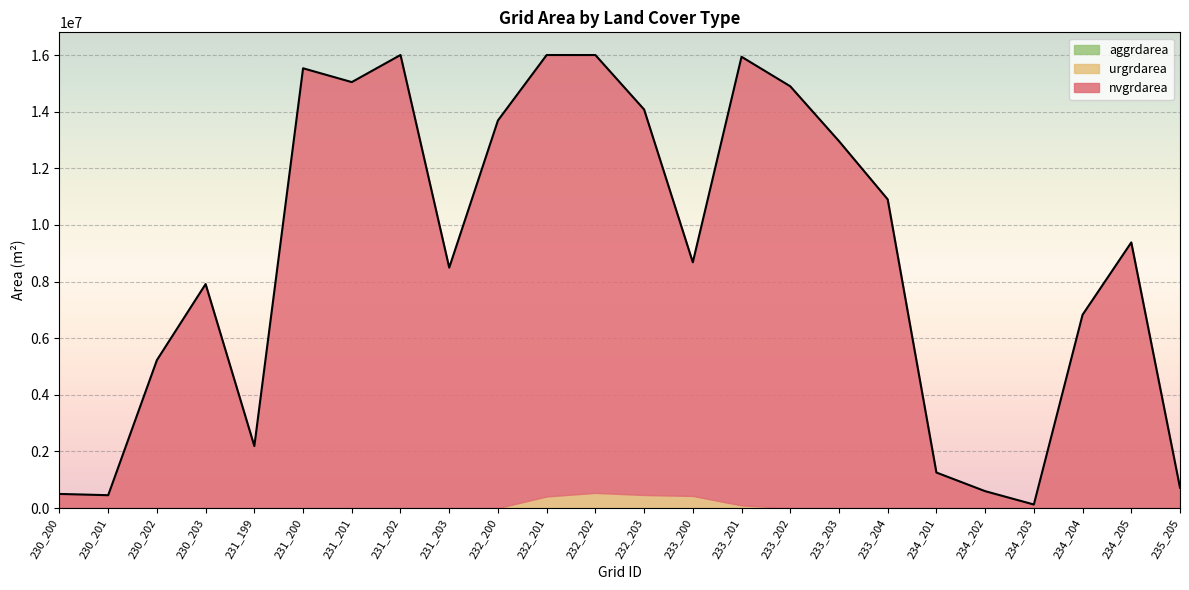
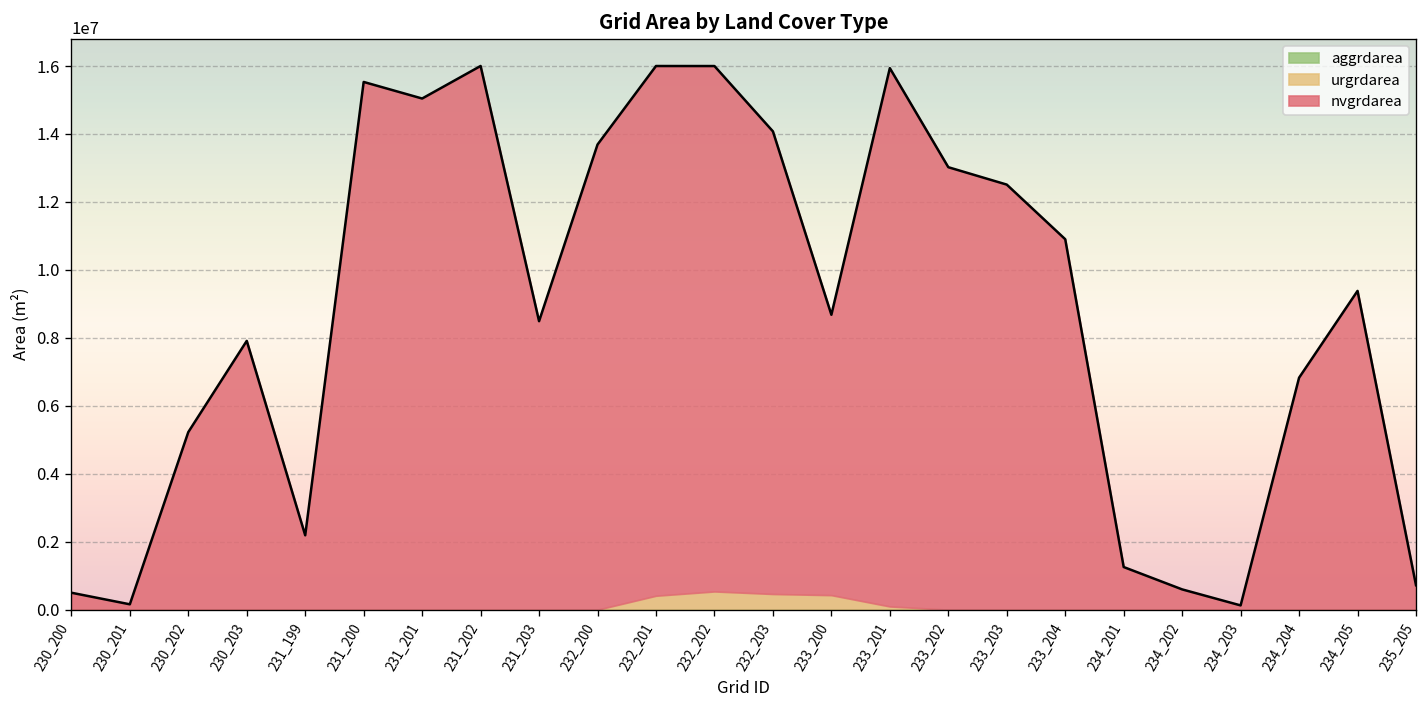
  {
    "aggrdarea": {
      "232_201": 0,
      "232_202": 0,
      "232_203": 0,
      "233_200": 0,
      "233_201": 0
    },
    "urgrdarea": {
      "232_201": 400000,
      "232_202": 500000,
      "232_203": 500000,
      "233_200": 400000,
      "233_201": 100000
    },
    "nvgrdarea": {
      "230_200": 500000,
-     "230_201": 500000,
+     "230_201": 200000,
      "230_202": 5200000,
      "230_203": 7900000,
      "231_199": 2200000,
      "231_200": 15500000,
      "231_201": 15000000,
      "231_202": 16000000,
      "231_203": 8500000,
      "232_200": 13700000,
      "232_201": 15600000,
      "232_202": 15500000,
      "232_203": 13600000,
      "233_200": 8300000,
      "233_201": 15800000,
-     "233_202": 14900000,
-     "233_203": 13000000,
+     "233_202": 13000000,
+     "233_203": 12500000,
      "233_204": 10900000,
      "234_201": 1300000,
      "234_202": 600000,
      "234_203": 100000,
      "234_204": 6800000,
      "234_205": 9400000,
      "235_205": 700000
    }
  }
